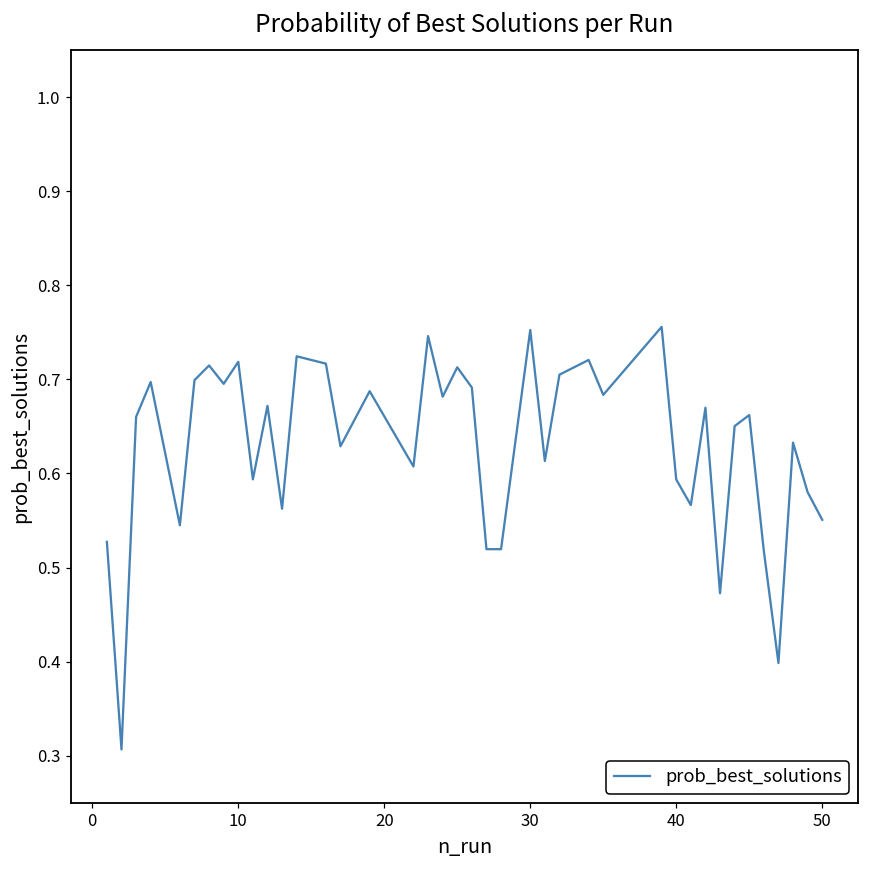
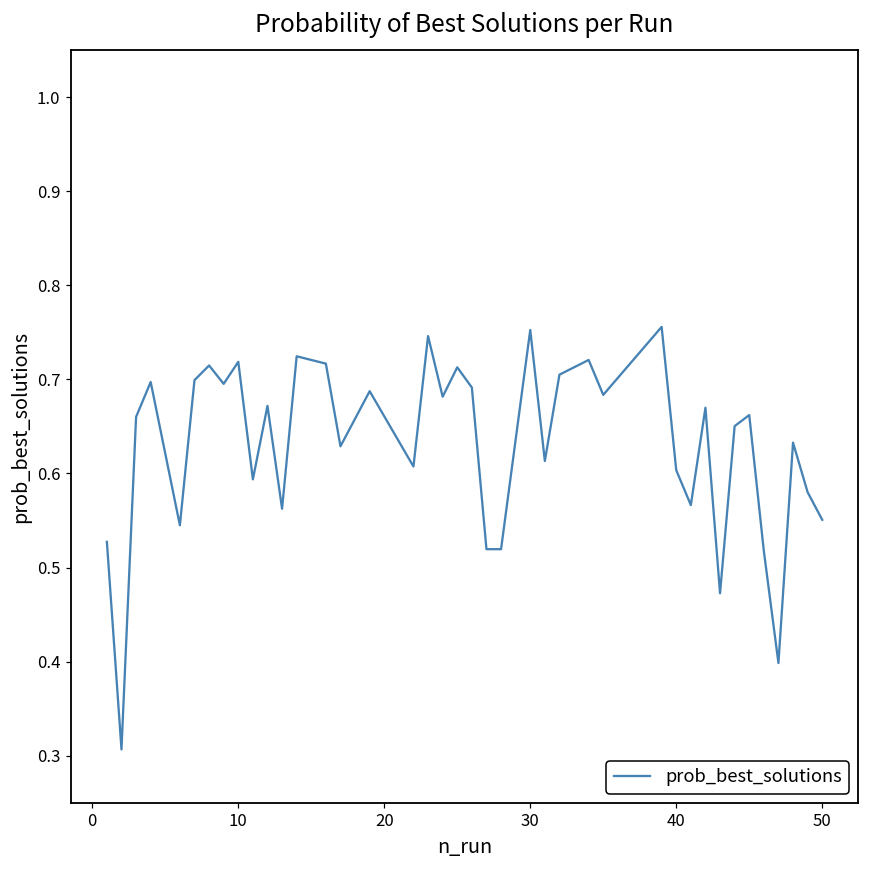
  {
    "10": 0.72,
    "30": 0.75,
-   "40": 0.59,
+   "40": 0.60,
    "50": 0.55
  }
